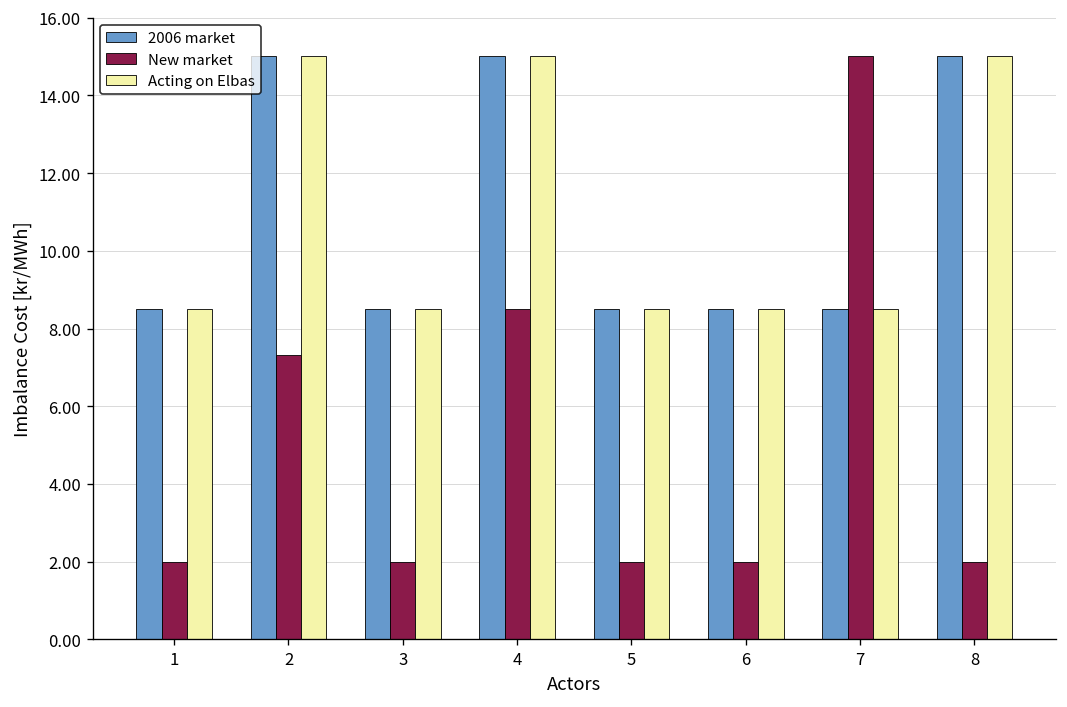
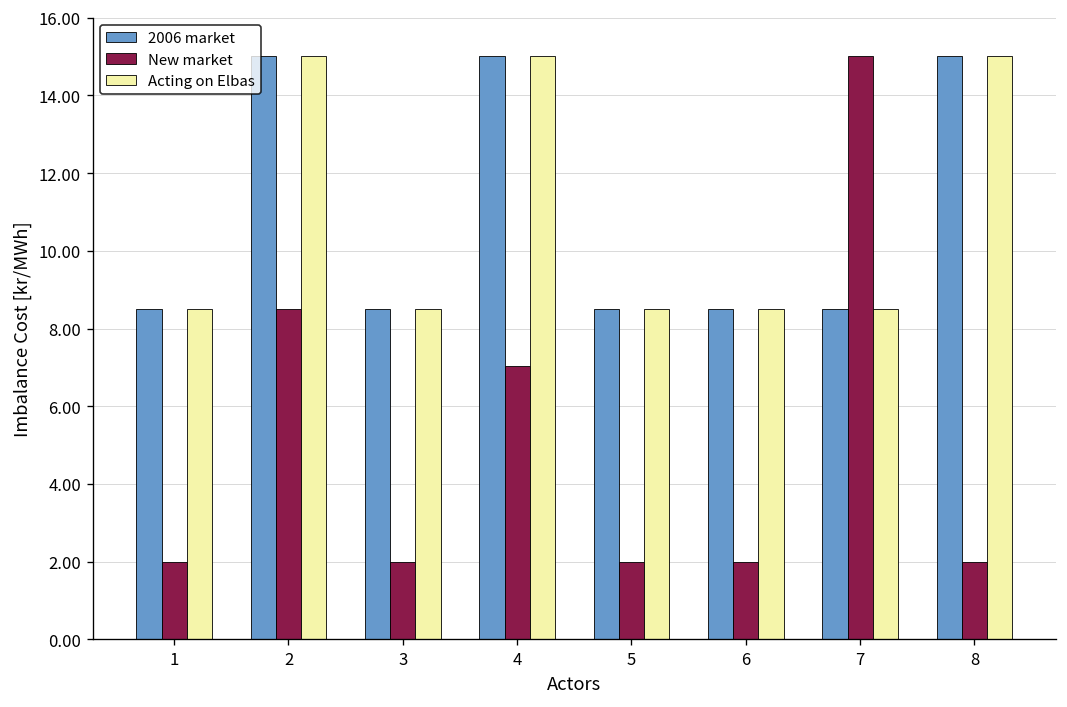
  {
    "2006 market": {
      "1": 8.5,
      "2": 15.0,
      "3": 8.5,
      "4": 15.0,
      "5": 8.5,
      "6": 8.5,
      "7": 8.5,
      "8": 15.0
    },
    "New market": {
      "1": 2.0,
-     "2": 7.3,
+     "2": 8.5,
      "3": 2.0,
-     "4": 8.5,
+     "4": 7.0,
      "5": 2.0,
      "6": 2.0,
      "7": 15.0,
      "8": 2.0
    },
    "Acting on Elbas": {
      "1": 8.5,
      "2": 15.0,
      "3": 8.5,
      "4": 15.0,
      "5": 8.5,
      "6": 8.5,
      "7": 8.5,
      "8": 15.0
    }
  }
